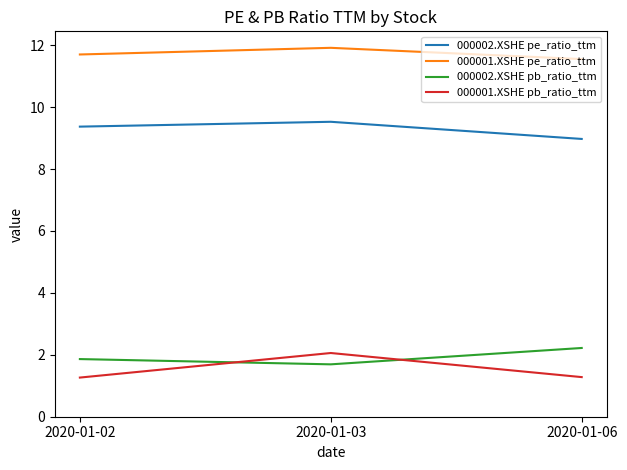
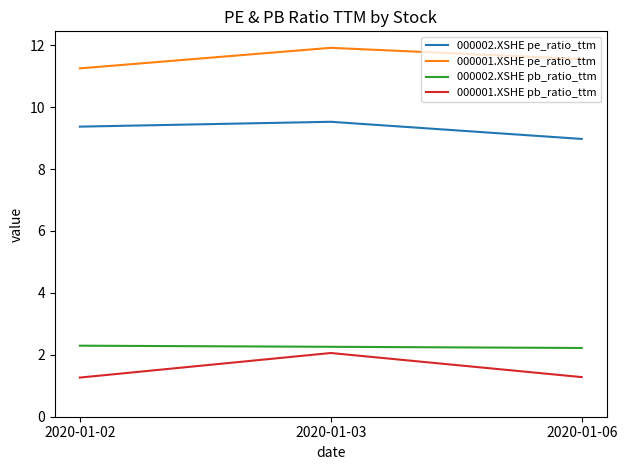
  {
    "000002.XSHE pe_ratio_ttm": {
      "2020-01-02": 9.4,
      "2020-01-03": 9.5,
      "2020-01-06": 9.0
    },
    "000001.XSHE pe_ratio_ttm": {
-     "2020-01-02": 11.7,
+     "2020-01-02": 11.3,
      "2020-01-03": 11.9
    },
    "000002.XSHE pb_ratio_ttm": {
-     "2020-01-02": 1.9,
-     "2020-01-03": 1.7,
+     "2020-01-02": 2.3,
+     "2020-01-03": 2.3,
      "2020-01-06": 2.2
    },
    "000001.XSHE pb_ratio_ttm": {
      "2020-01-02": 1.3,
      "2020-01-03": 2.1,
      "2020-01-06": 1.3
    }
  }
